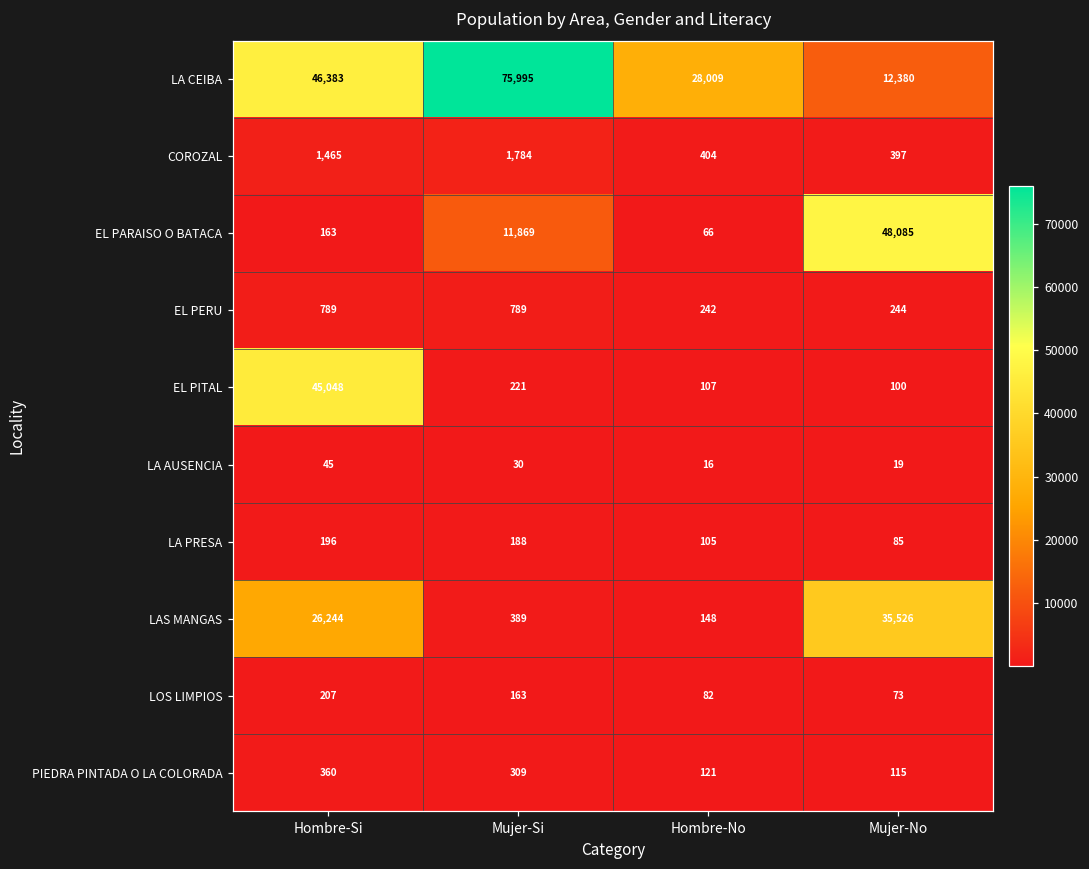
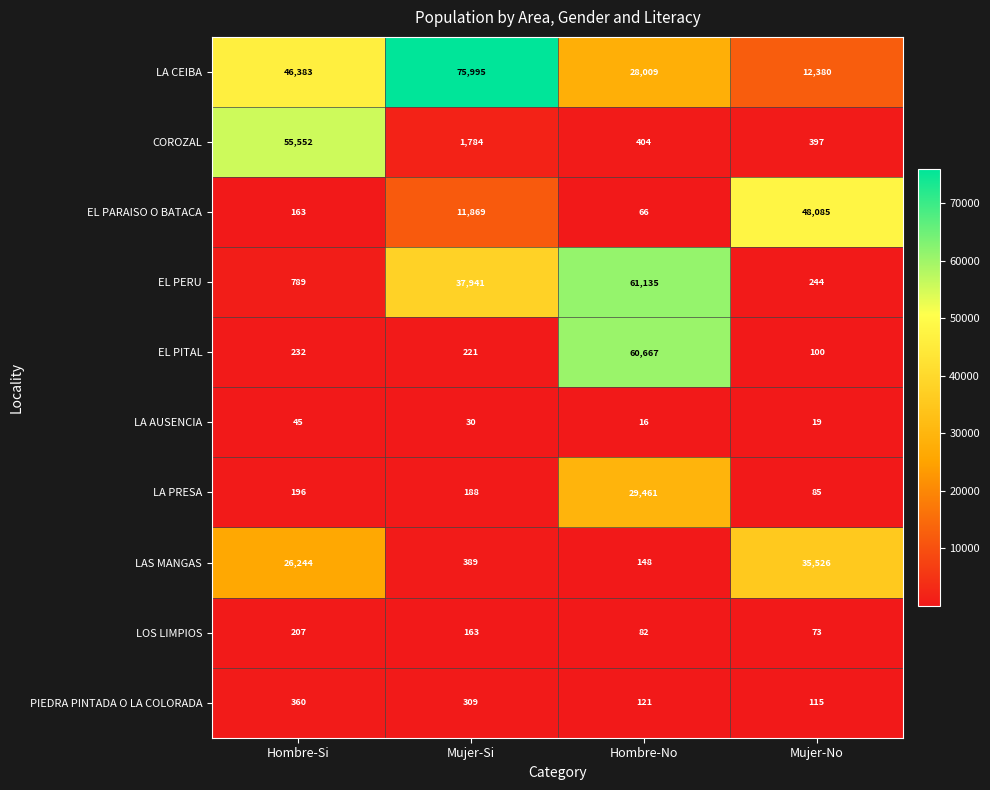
  {
    "LA CEIBA": {
      "Hombre-Si": "46,383",
      "Mujer-Si": "75,995",
      "Hombre-No": "28,009",
      "Mujer-No": "12,380"
    },
    "COROZAL": {
-     "Hombre-Si": "1,465",
+     "Hombre-Si": "55,552",
      "Mujer-Si": "1,784",
      "Hombre-No": "404",
      "Mujer-No": "397"
    },
    "EL PARAISO O BATACA": {
      "Hombre-Si": "163",
      "Mujer-Si": "11,869",
      "Hombre-No": "66",
      "Mujer-No": "48,085"
    },
    "EL PERU": {
      "Hombre-Si": "789",
-     "Mujer-Si": "789",
-     "Hombre-No": "242",
+     "Mujer-Si": "37,941",
+     "Hombre-No": "61,135",
      "Mujer-No": "244"
    },
    "EL PITAL": {
-     "Hombre-Si": "45,048",
+     "Hombre-Si": "232",
      "Mujer-Si": "221",
-     "Hombre-No": "107",
+     "Hombre-No": "60,667",
      "Mujer-No": "100"
    },
    "LA AUSENCIA": {
      "Hombre-Si": "45",
      "Mujer-Si": "30",
      "Hombre-No": "16",
      "Mujer-No": "19"
    },
    "LA PRESA": {
      "Hombre-Si": "196",
      "Mujer-Si": "188",
-     "Hombre-No": "105",
+     "Hombre-No": "29,461",
      "Mujer-No": "85"
    },
    "LAS MANGAS": {
      "Hombre-Si": "26,244",
      "Mujer-Si": "389",
      "Hombre-No": "148",
      "Mujer-No": "35,526"
    },
    "LOS LIMPIOS": {
      "Hombre-Si": "207",
      "Mujer-Si": "163",
      "Hombre-No": "82",
      "Mujer-No": "73"
    },
    "PIEDRA PINTADA O LA COLORADA": {
      "Hombre-Si": "360",
      "Mujer-Si": "309",
      "Hombre-No": "121",
      "Mujer-No": "115"
    }
  }
